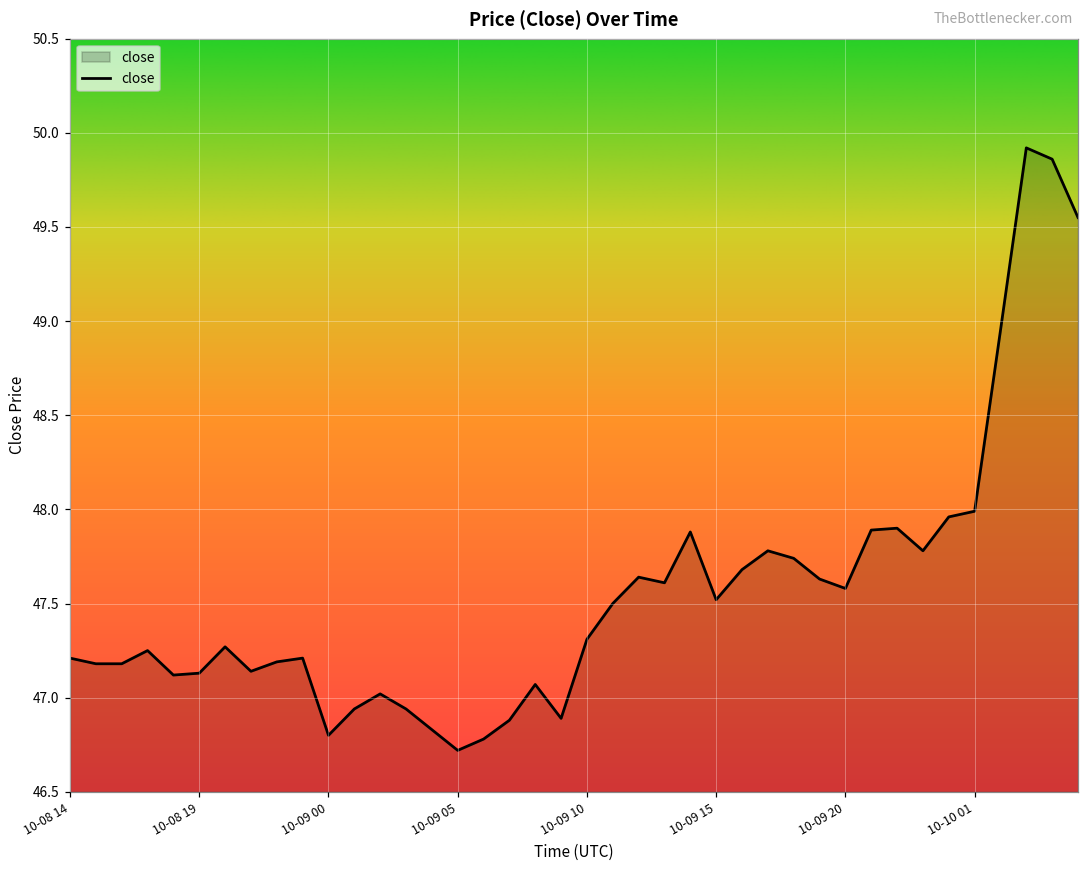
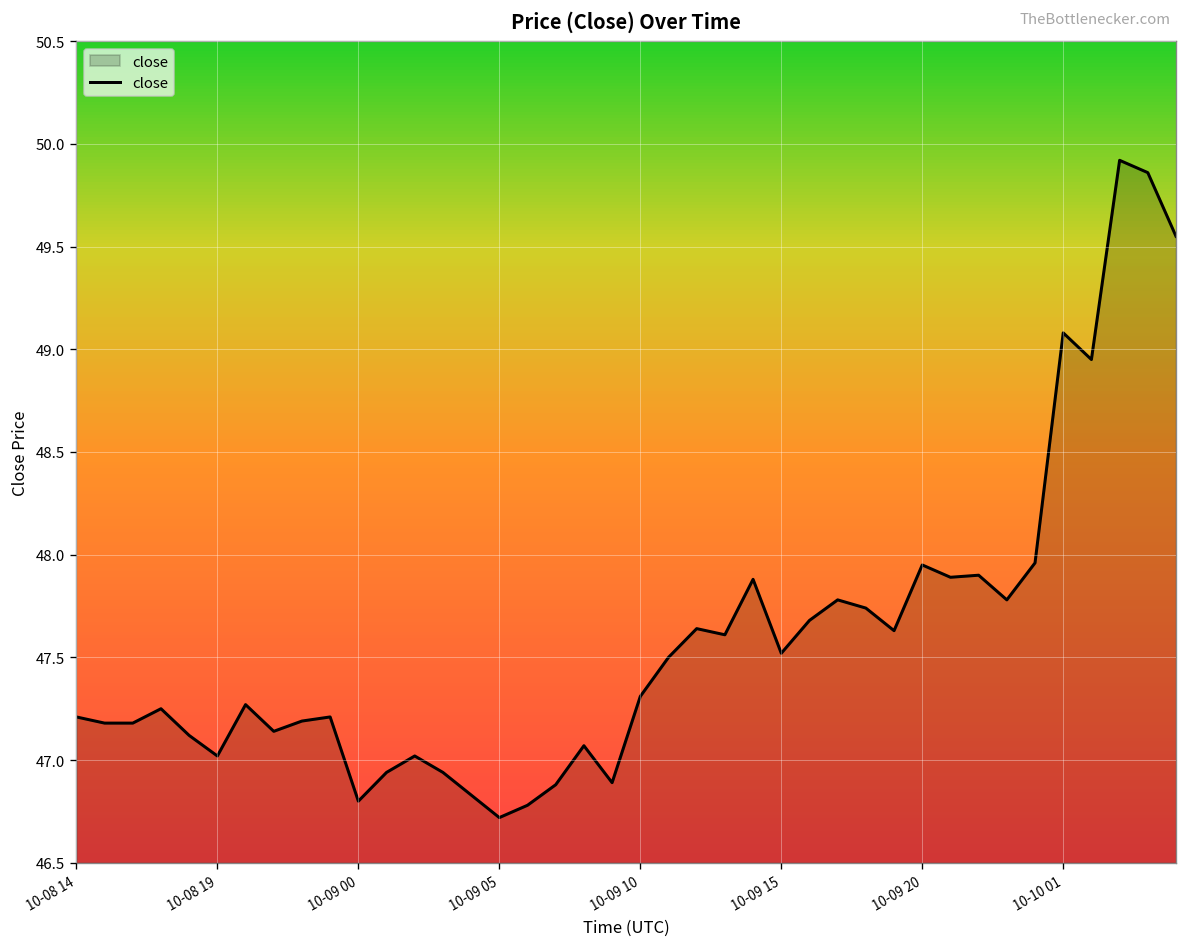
  {
    "10-08 14": 47.21,
-   "10-08 19": 47.13,
+   "10-08 19": 47.02,
    "10-09 00": 46.80,
    "10-09 05": 46.72,
    "10-09 10": 47.31,
    "10-09 15": 47.52,
-   "10-09 20": 47.58,
-   "10-10 01": 47.99
+   "10-09 20": 47.95,
+   "10-10 01": 49.08
  }
